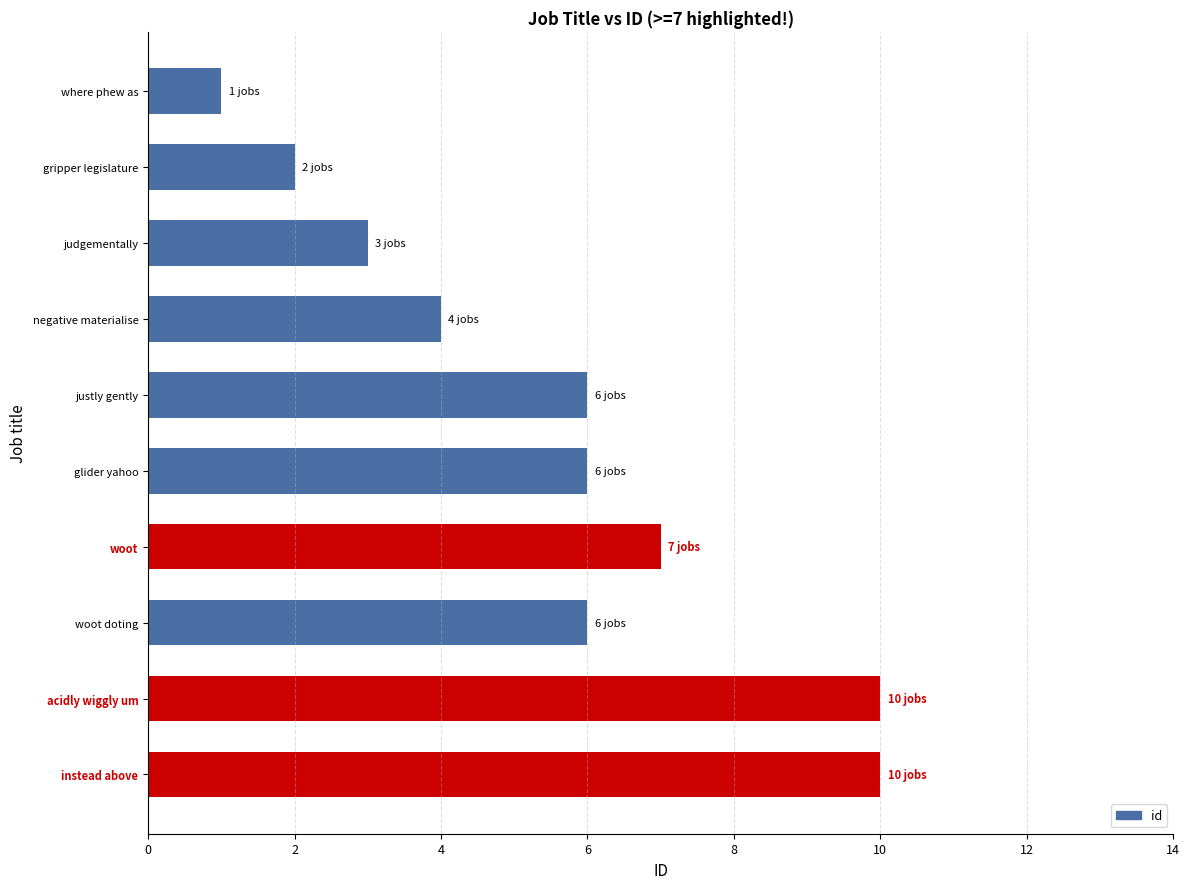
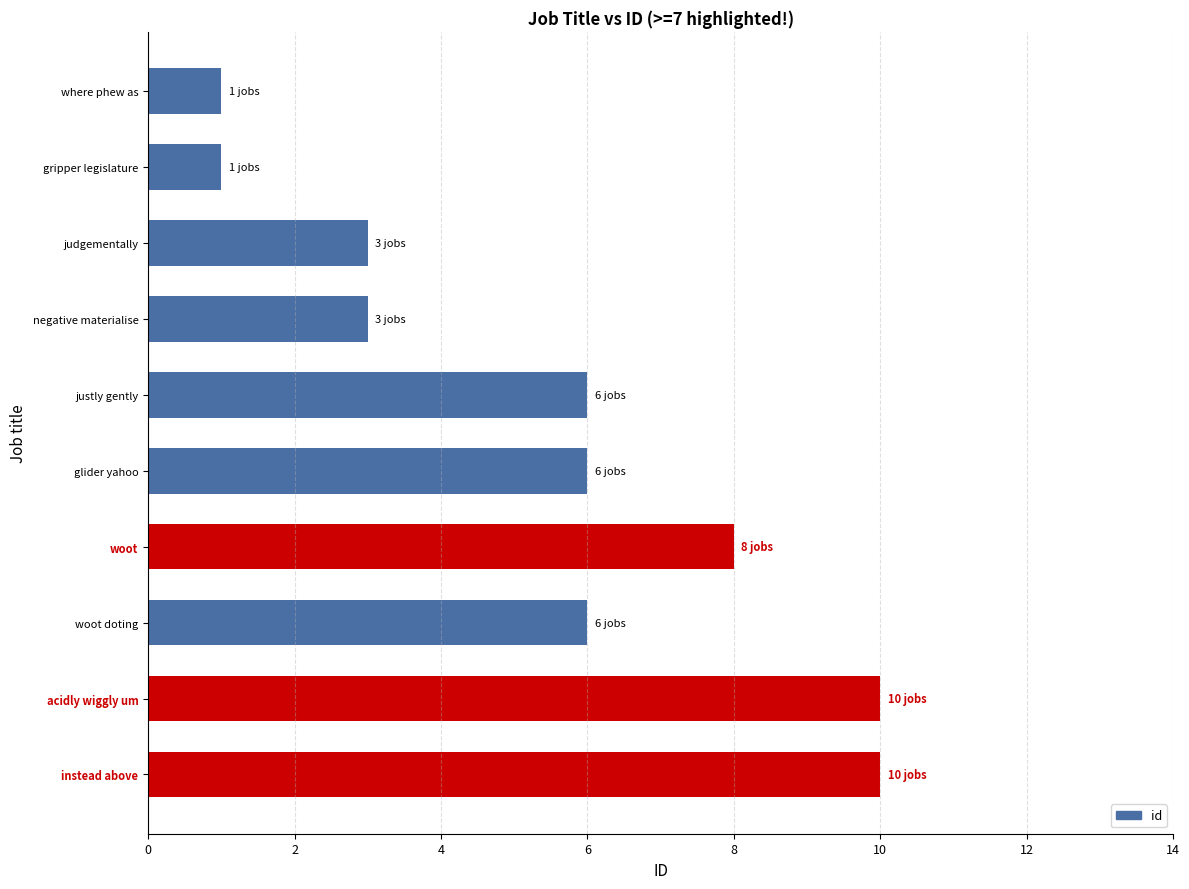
  {
    "where phew as": 1,
-   "gripper legislature": 2,
+   "gripper legislature": 1,
    "judgementally": 3,
-   "negative materialise": 4,
+   "negative materialise": 3,
    "justly gently": 6,
    "glider yahoo": 6,
-   "woot": 7,
+   "woot": 8,
    "woot doting": 6,
    "acidly wiggly um": 10,
    "instead above": 10
  }
